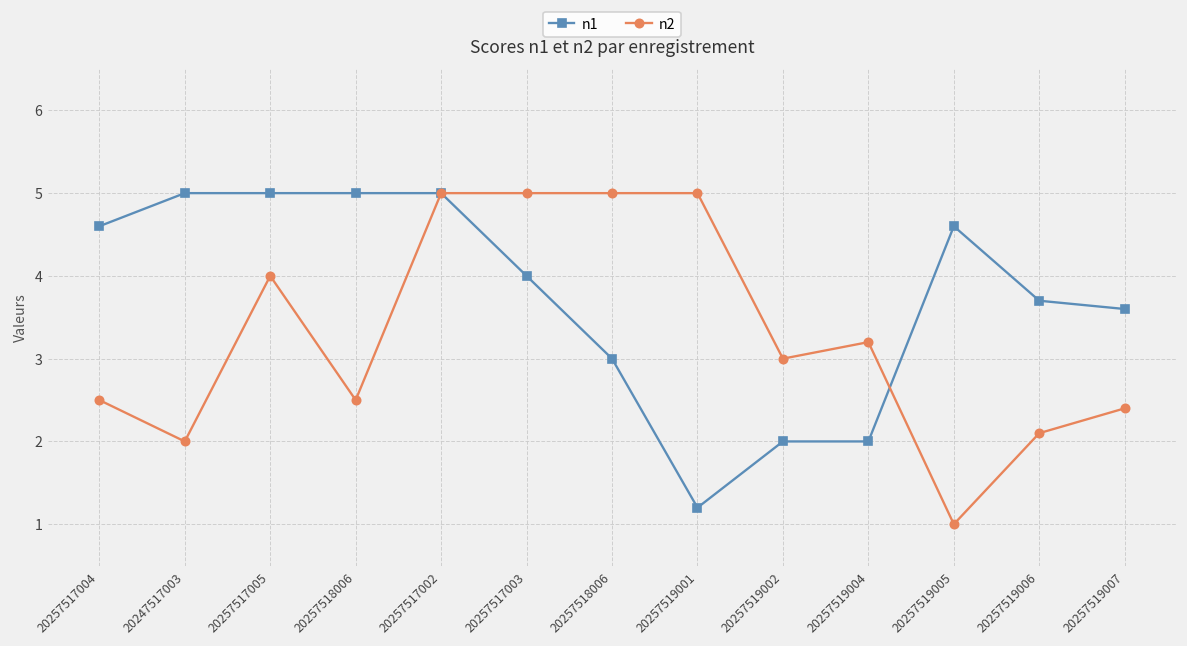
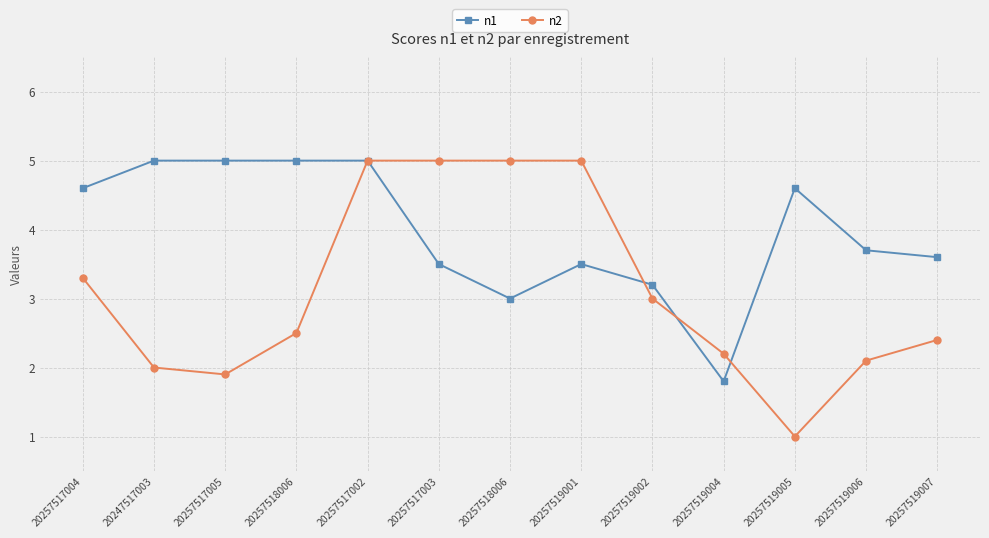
  {
    "n1": {
      "20257517004": 4.6,
      "20247517003": 5.0,
      "20257517005": 5.0,
-     "20257517003": 4.0,
-     "20257519001": 1.2,
-     "20257519002": 2.0,
-     "20257519004": 2.0,
+     "20257517003": 3.5,
+     "20257519001": 3.5,
+     "20257519002": 3.2,
+     "20257519004": 1.8,
      "20257519005": 4.6,
      "20257519006": 3.7,
      "20257519007": 3.6
    },
    "n2": {
-     "20257517004": 2.5,
+     "20257517004": 3.3,
      "20247517003": 2.0,
-     "20257517005": 4.0,
+     "20257517005": 1.9,
      "20257517003": 5.0,
      "20257519001": 5.0,
      "20257519002": 3.0,
-     "20257519004": 3.2,
+     "20257519004": 2.2,
      "20257519005": 1.0,
      "20257519006": 2.1,
      "20257519007": 2.4
    }
  }
